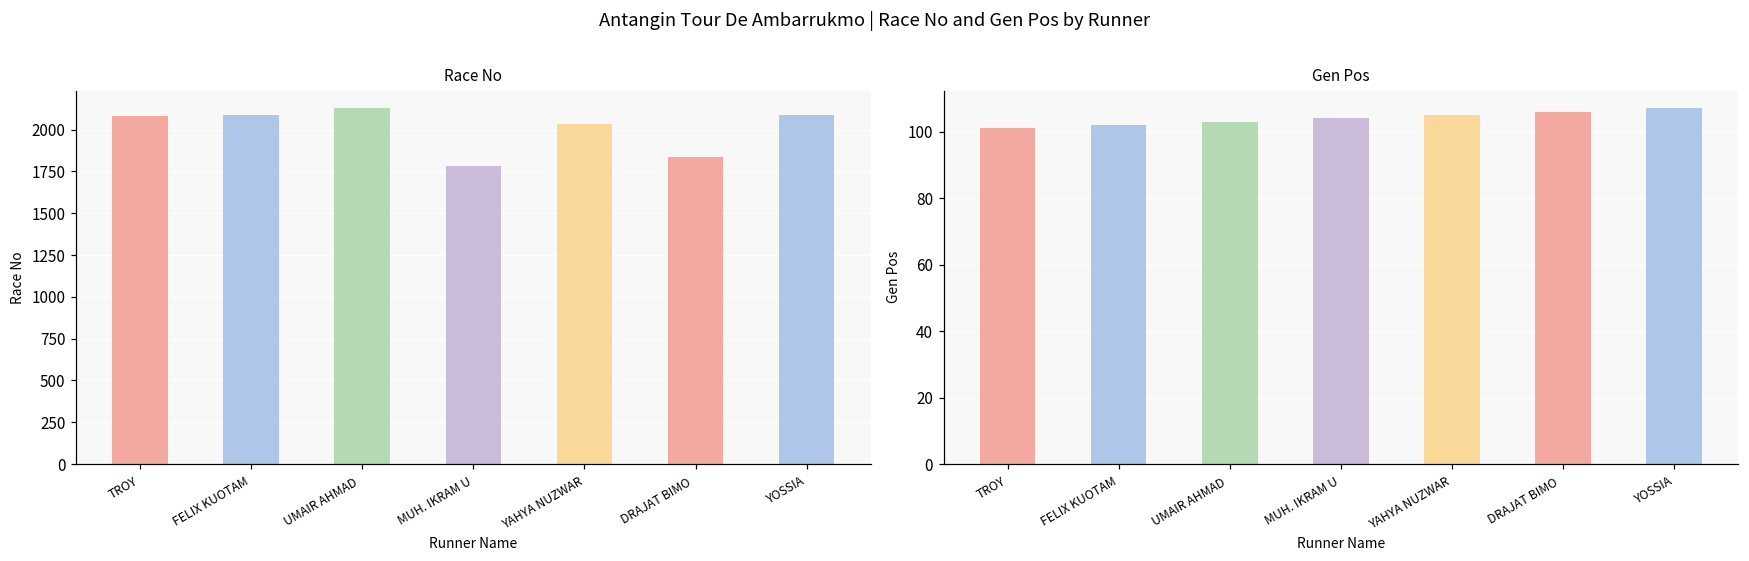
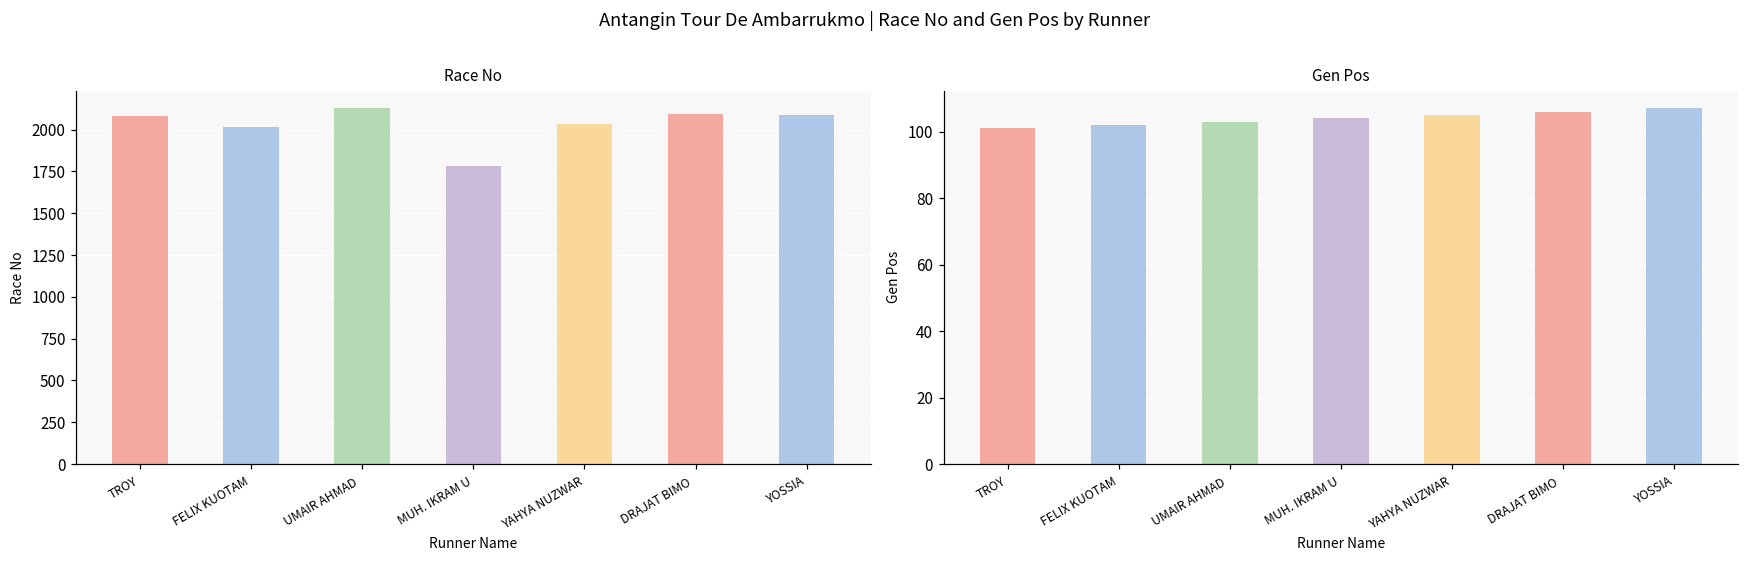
  {
    "Race No": {
      "TROY": 2080,
-     "FELIX KUOTAM": 2090,
+     "FELIX KUOTAM": 2010,
      "UMAIR AHMAD": 2130,
      "MUH. IKRAM U": 1780,
      "YAHYA NUZWAR": 2040,
-     "DRAJAT BIMO": 1830,
+     "DRAJAT BIMO": 2090,
      "YOSSIA": 2090
    },
    "Gen Pos": {
      "TROY": 101,
      "FELIX KUOTAM": 102,
      "UMAIR AHMAD": 103,
      "MUH. IKRAM U": 104,
      "YAHYA NUZWAR": 105,
      "DRAJAT BIMO": 106,
      "YOSSIA": 107
    }
  }
